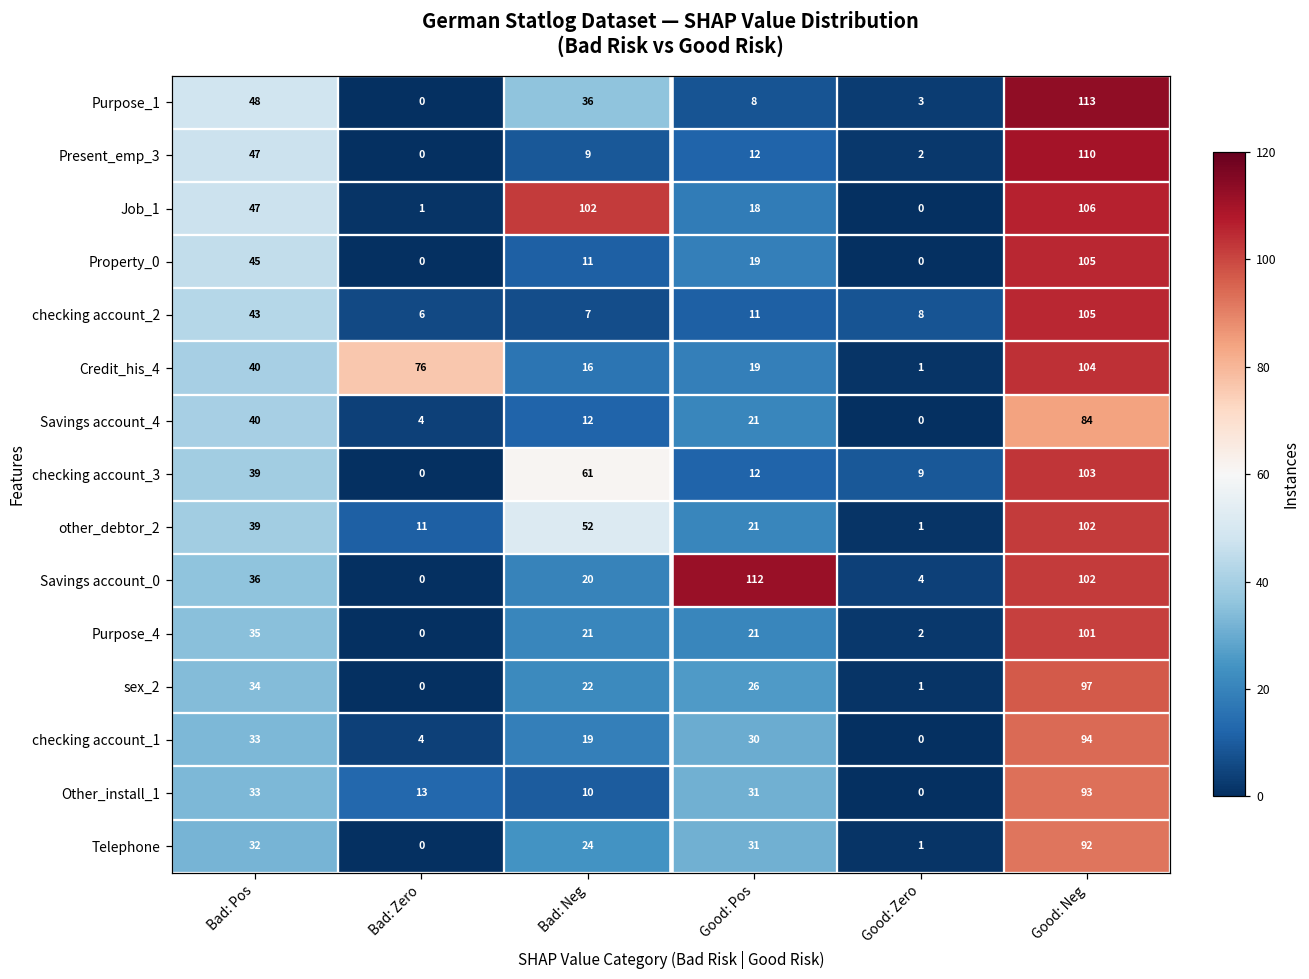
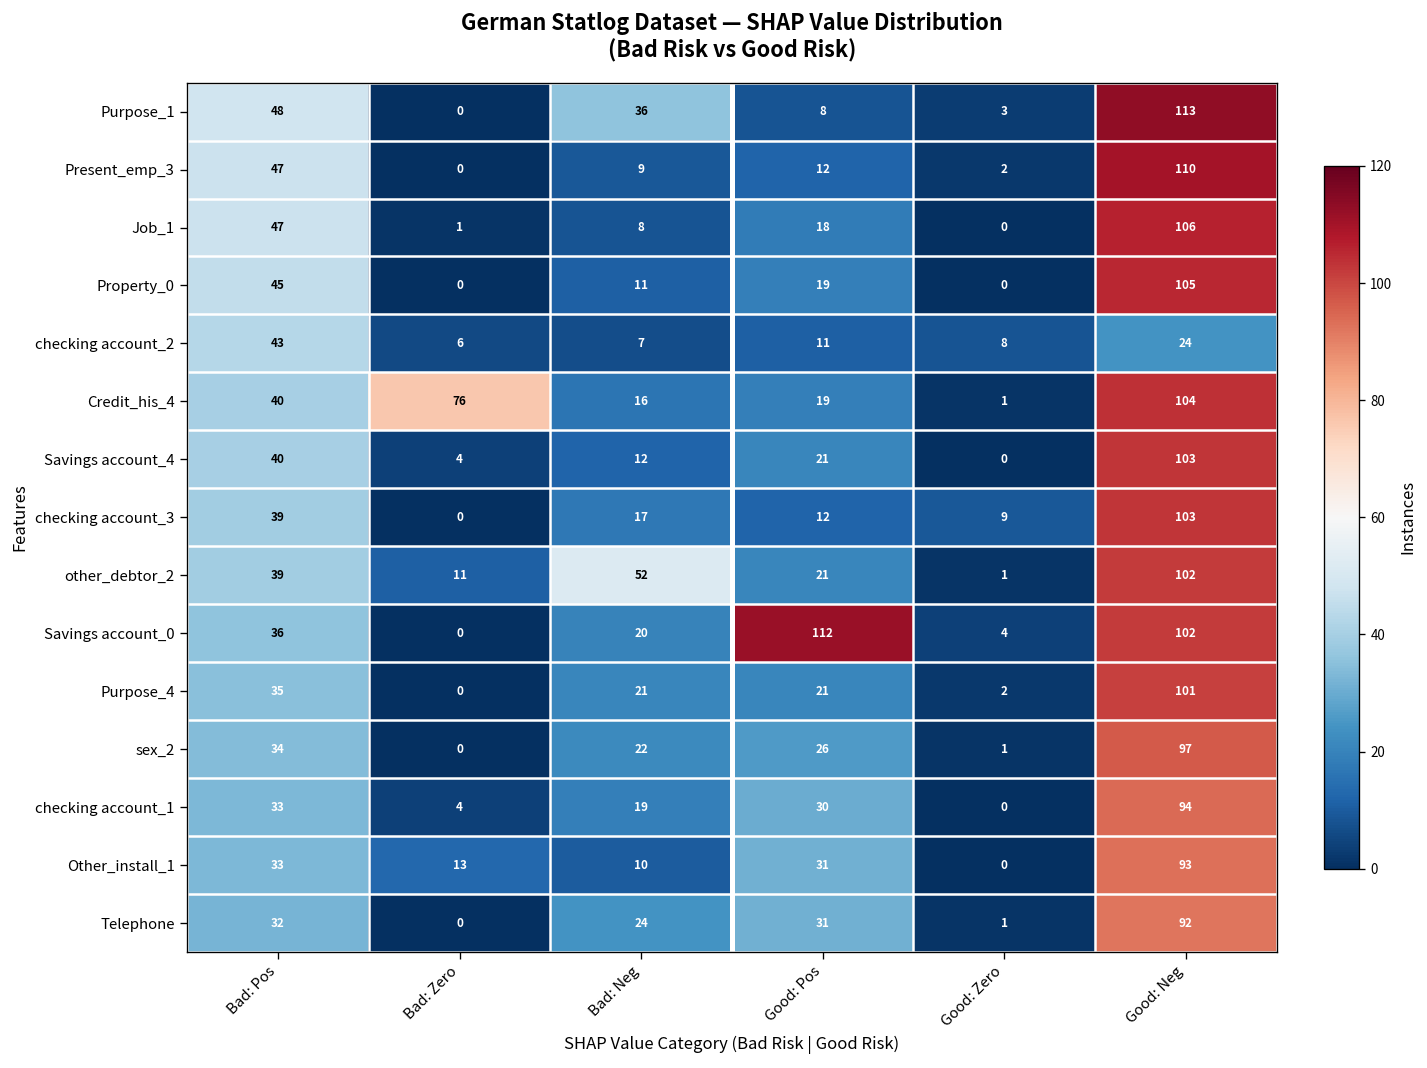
  {
    "Purpose_1": {
      "Bad: Pos": 48,
      "Bad: Zero": 0,
      "Bad: Neg": 36,
      "Good: Pos": 8,
      "Good: Zero": 3,
      "Good: Neg": 113
    },
    "Present_emp_3": {
      "Bad: Pos": 47,
      "Bad: Zero": 0,
      "Bad: Neg": 9,
      "Good: Pos": 12,
      "Good: Zero": 2,
      "Good: Neg": 110
    },
    "Job_1": {
      "Bad: Pos": 47,
      "Bad: Zero": 1,
-     "Bad: Neg": 102,
+     "Bad: Neg": 8,
      "Good: Pos": 18,
      "Good: Zero": 0,
      "Good: Neg": 106
    },
    "Property_0": {
      "Bad: Pos": 45,
      "Bad: Zero": 0,
      "Bad: Neg": 11,
      "Good: Pos": 19,
      "Good: Zero": 0,
      "Good: Neg": 105
    },
    "checking account_2": {
      "Bad: Pos": 43,
      "Bad: Zero": 6,
      "Bad: Neg": 7,
      "Good: Pos": 11,
      "Good: Zero": 8,
-     "Good: Neg": 105
+     "Good: Neg": 24
    },
    "Credit_his_4": {
      "Bad: Pos": 40,
      "Bad: Zero": 76,
      "Bad: Neg": 16,
      "Good: Pos": 19,
      "Good: Zero": 1,
      "Good: Neg": 104
    },
    "Savings account_4": {
      "Bad: Pos": 40,
      "Bad: Zero": 4,
      "Bad: Neg": 12,
      "Good: Pos": 21,
      "Good: Zero": 0,
-     "Good: Neg": 84
+     "Good: Neg": 103
    },
    "checking account_3": {
      "Bad: Pos": 39,
      "Bad: Zero": 0,
-     "Bad: Neg": 61,
+     "Bad: Neg": 17,
      "Good: Pos": 12,
      "Good: Zero": 9,
      "Good: Neg": 103
    },
    "other_debtor_2": {
      "Bad: Pos": 39,
      "Bad: Zero": 11,
      "Bad: Neg": 52,
      "Good: Pos": 21,
      "Good: Zero": 1,
      "Good: Neg": 102
    },
    "Savings account_0": {
      "Bad: Pos": 36,
      "Bad: Zero": 0,
      "Bad: Neg": 20,
      "Good: Pos": 112,
      "Good: Zero": 4,
      "Good: Neg": 102
    },
    "Purpose_4": {
      "Bad: Pos": 35,
      "Bad: Zero": 0,
      "Bad: Neg": 21,
      "Good: Pos": 21,
      "Good: Zero": 2,
      "Good: Neg": 101
    },
    "sex_2": {
      "Bad: Pos": 34,
      "Bad: Zero": 0,
      "Bad: Neg": 22,
      "Good: Pos": 26,
      "Good: Zero": 1,
      "Good: Neg": 97
    },
    "checking account_1": {
      "Bad: Pos": 33,
      "Bad: Zero": 4,
      "Bad: Neg": 19,
      "Good: Pos": 30,
      "Good: Zero": 0,
      "Good: Neg": 94
    },
    "Other_install_1": {
      "Bad: Pos": 33,
      "Bad: Zero": 13,
      "Bad: Neg": 10,
      "Good: Pos": 31,
      "Good: Zero": 0,
      "Good: Neg": 93
    },
    "Telephone": {
      "Bad: Pos": 32,
      "Bad: Zero": 0,
      "Bad: Neg": 24,
      "Good: Pos": 31,
      "Good: Zero": 1,
      "Good: Neg": 92
    }
  }
